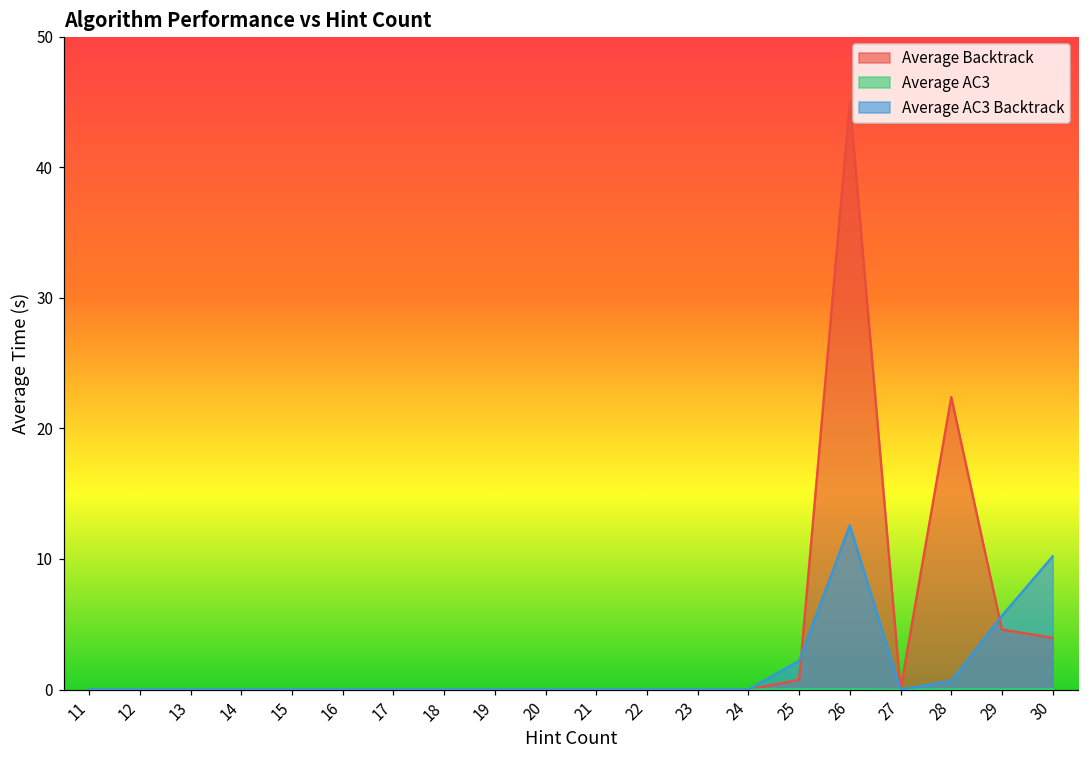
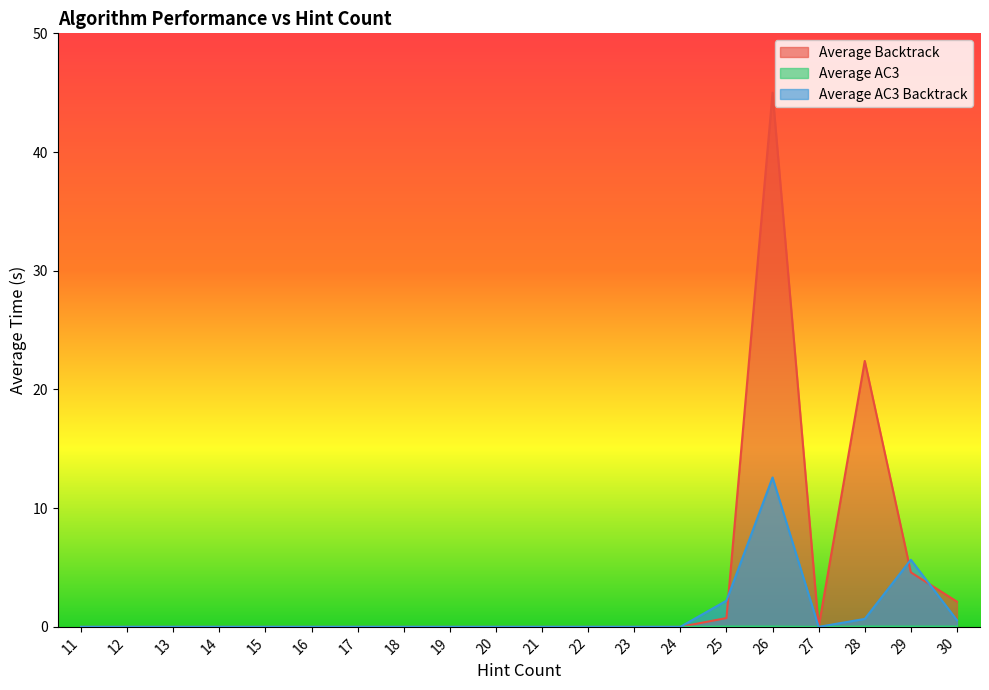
  {
    "Average Backtrack": {
      "25": 0.7,
      "26": 45.0,
      "28": 22.4,
      "29": 4.6,
-     "30": 4.0
+     "30": 2.1
    },
    "Average AC3": {
      "25": 0.0,
      "26": 0.0,
      "28": 0.0,
      "29": 0.0,
      "30": 0.0
    },
    "Average AC3 Backtrack": {
      "25": 2.2,
      "26": 12.6,
      "28": 0.7,
      "29": 5.7,
-     "30": 10.2
+     "30": 0.6
    }
  }
